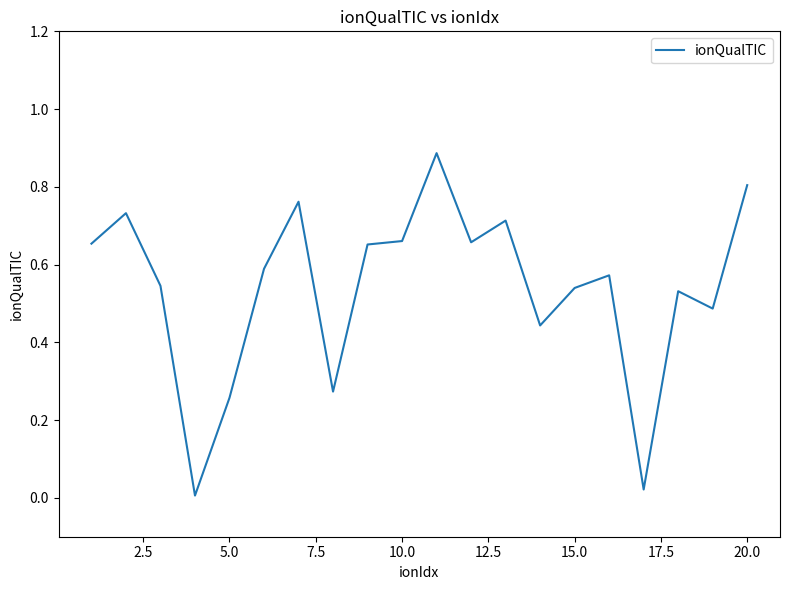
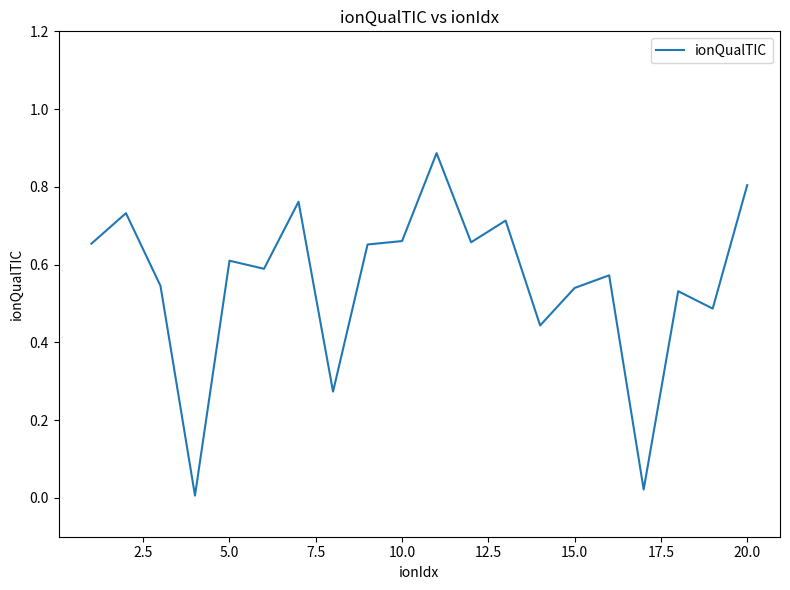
  {
-   "5.0": 0.26,
+   "5.0": 0.61,
    "10.0": 0.66,
    "15.0": 0.54,
    "20.0": 0.80
  }
